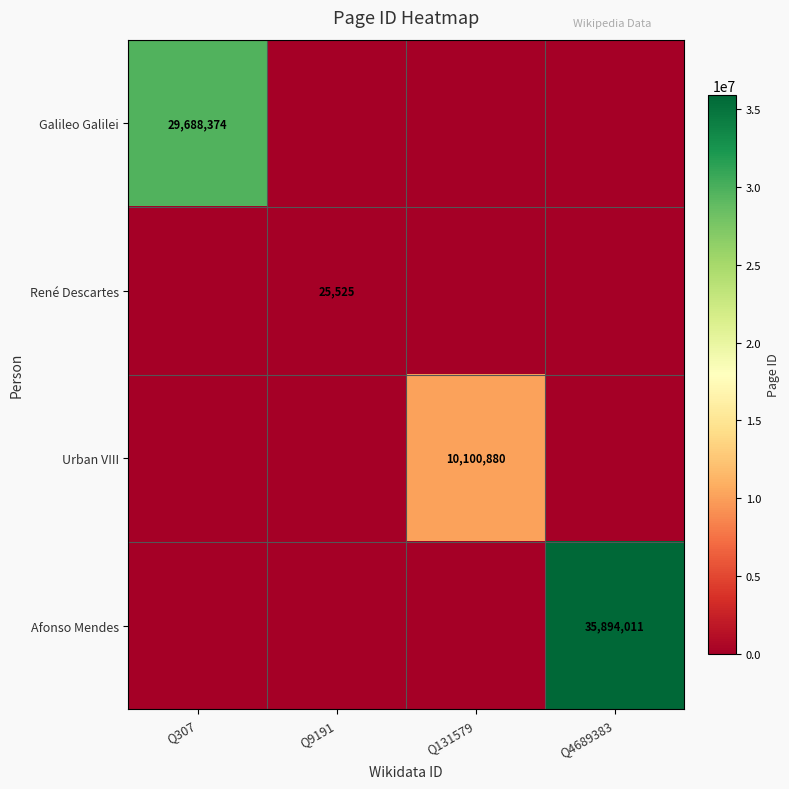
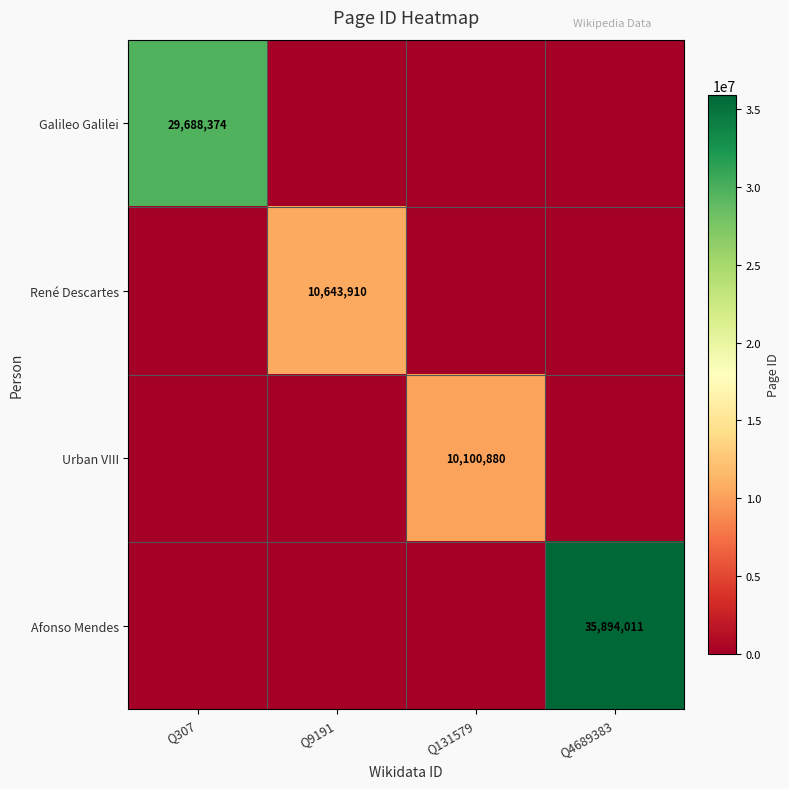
  {
    "Galileo Galilei": {
      "Q307": "29,688,374"
    },
    "René Descartes": {
-     "Q9191": "25,525"
+     "Q9191": "10,643,910"
    },
    "Urban VIII": {
      "Q131579": "10,100,880"
    },
    "Afonso Mendes": {
      "Q4689383": "35,894,011"
    }
  }
